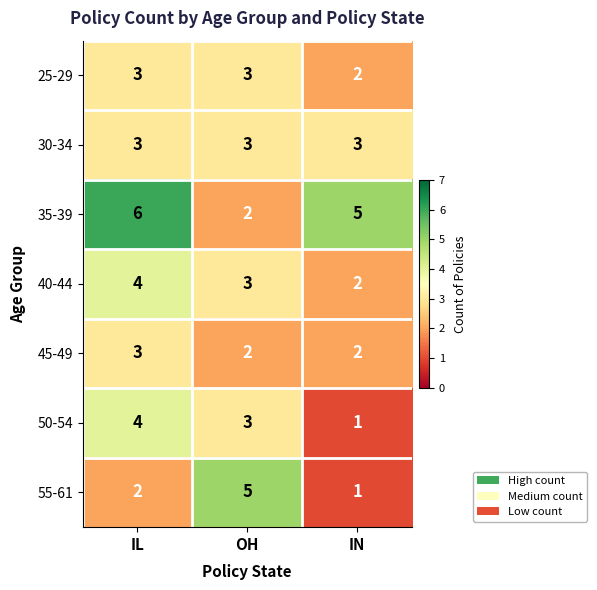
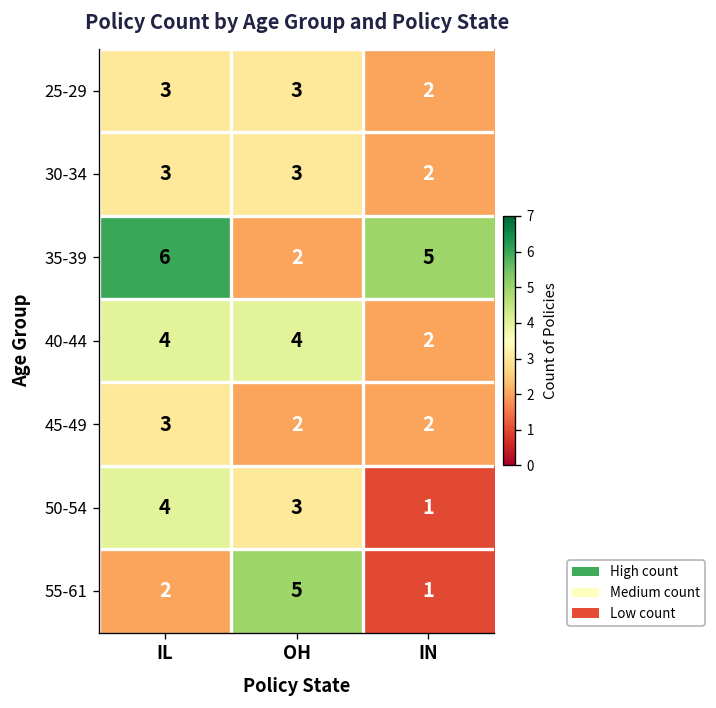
  {
    "25-29": {
      "IL": 3,
      "OH": 3,
      "IN": 2
    },
    "30-34": {
      "IL": 3,
      "OH": 3,
-     "IN": 3
+     "IN": 2
    },
    "35-39": {
      "IL": 6,
      "OH": 2,
      "IN": 5
    },
    "40-44": {
      "IL": 4,
-     "OH": 3,
+     "OH": 4,
      "IN": 2
    },
    "45-49": {
      "IL": 3,
      "OH": 2,
      "IN": 2
    },
    "50-54": {
      "IL": 4,
      "OH": 3,
      "IN": 1
    },
    "55-61": {
      "IL": 2,
      "OH": 5,
      "IN": 1
    }
  }
